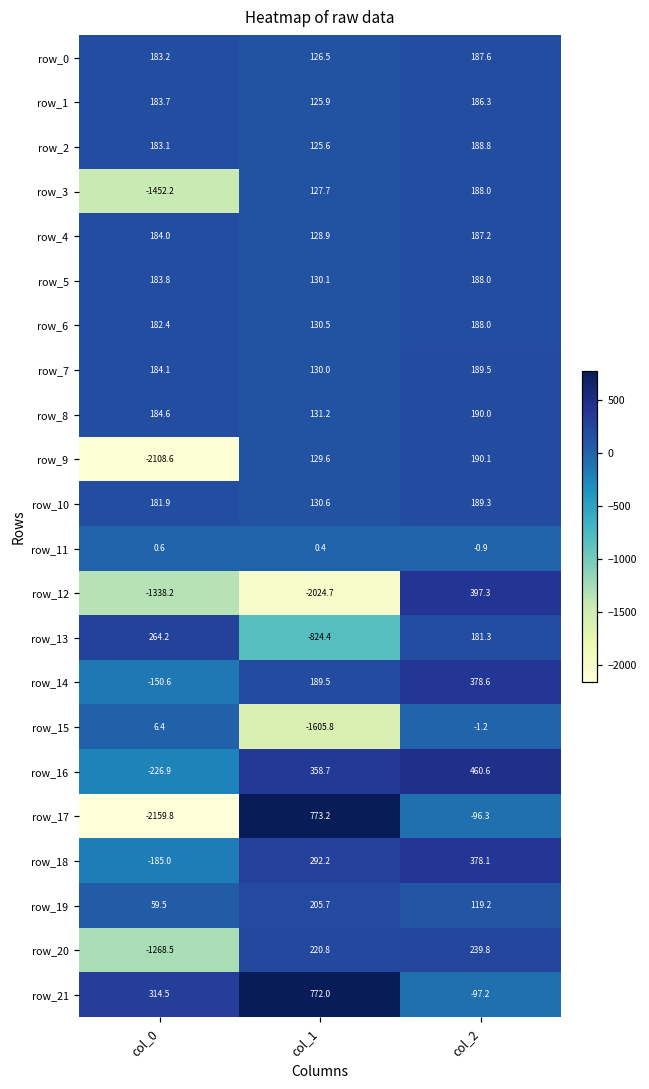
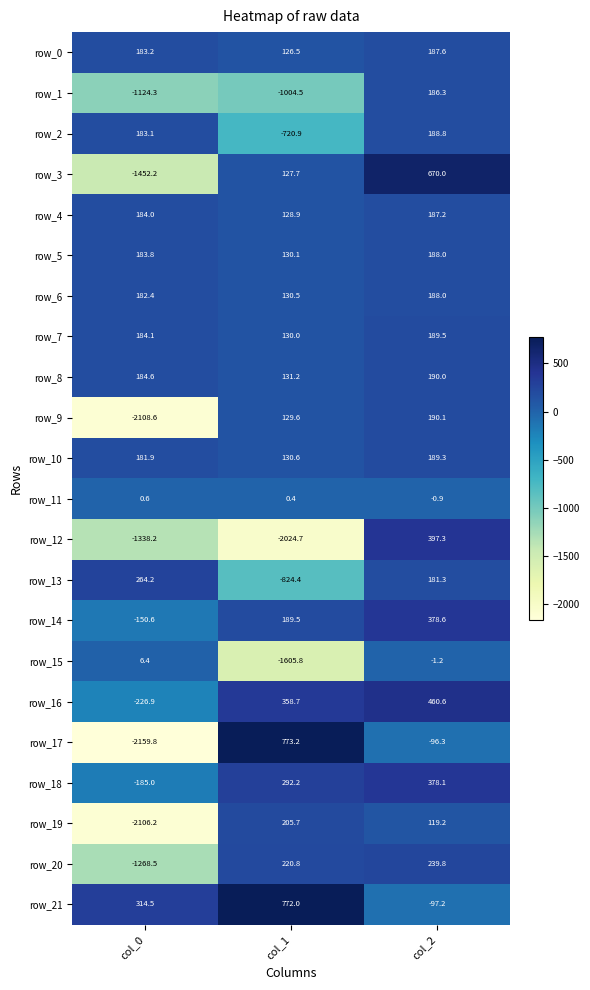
  {
    "row_0": {
      "col_0": 183.2,
      "col_1": 126.5,
      "col_2": 187.6
    },
    "row_1": {
-     "col_0": 183.7,
-     "col_1": 125.9,
+     "col_0": -1124.3,
+     "col_1": -1004.5,
      "col_2": 186.3
    },
    "row_2": {
      "col_0": 183.1,
-     "col_1": 125.6,
+     "col_1": -720.9,
      "col_2": 188.8
    },
    "row_3": {
      "col_0": -1452.2,
      "col_1": 127.7,
-     "col_2": 188.0
+     "col_2": 670.0
    },
    "row_4": {
      "col_0": 184.0,
      "col_1": 128.9,
      "col_2": 187.2
    },
    "row_5": {
      "col_0": 183.8,
      "col_1": 130.1,
      "col_2": 188.0
    },
    "row_6": {
      "col_0": 182.4,
      "col_1": 130.5,
      "col_2": 188.0
    },
    "row_7": {
      "col_0": 184.1,
      "col_1": 130.0,
      "col_2": 189.5
    },
    "row_8": {
      "col_0": 184.6,
      "col_1": 131.2,
      "col_2": 190.0
    },
    "row_9": {
      "col_0": -2108.6,
      "col_1": 129.6,
      "col_2": 190.1
    },
    "row_10": {
      "col_0": 181.9,
      "col_1": 130.6,
      "col_2": 189.3
    },
    "row_11": {
      "col_0": 0.6,
      "col_1": 0.4,
      "col_2": -0.9
    },
    "row_12": {
      "col_0": -1338.2,
      "col_1": -2024.7,
      "col_2": 397.3
    },
    "row_13": {
      "col_0": 264.2,
      "col_1": -824.4,
      "col_2": 181.3
    },
    "row_14": {
      "col_0": -150.6,
      "col_1": 189.5,
      "col_2": 378.6
    },
    "row_15": {
      "col_0": 6.4,
      "col_1": -1605.8,
      "col_2": -1.2
    },
    "row_16": {
      "col_0": -226.9,
      "col_1": 358.7,
      "col_2": 460.6
    },
    "row_17": {
      "col_0": -2159.8,
      "col_1": 773.2,
      "col_2": -96.3
    },
    "row_18": {
      "col_0": -185.0,
      "col_1": 292.2,
      "col_2": 378.1
    },
    "row_19": {
-     "col_0": 59.5,
+     "col_0": -2106.2,
      "col_1": 205.7,
      "col_2": 119.2
    },
    "row_20": {
      "col_0": -1268.5,
      "col_1": 220.8,
      "col_2": 239.8
    },
    "row_21": {
      "col_0": 314.5,
      "col_1": 772.0,
      "col_2": -97.2
    }
  }
